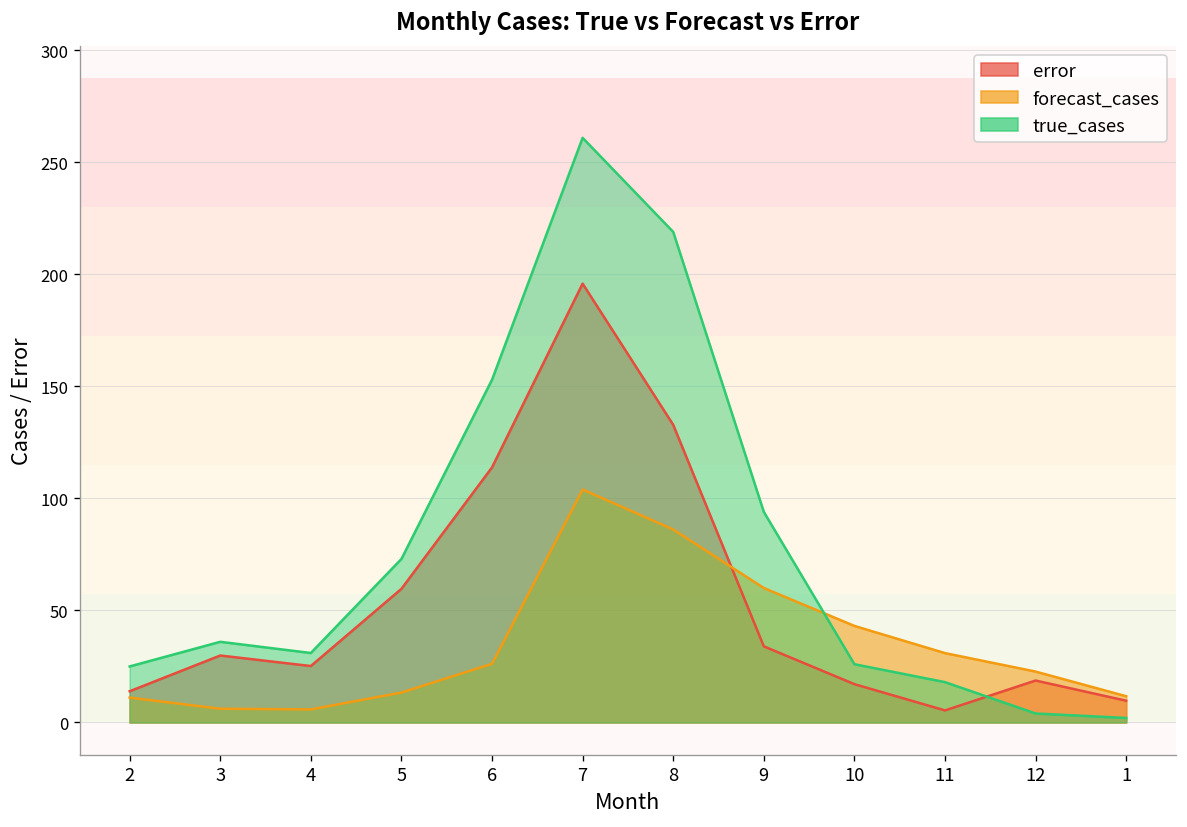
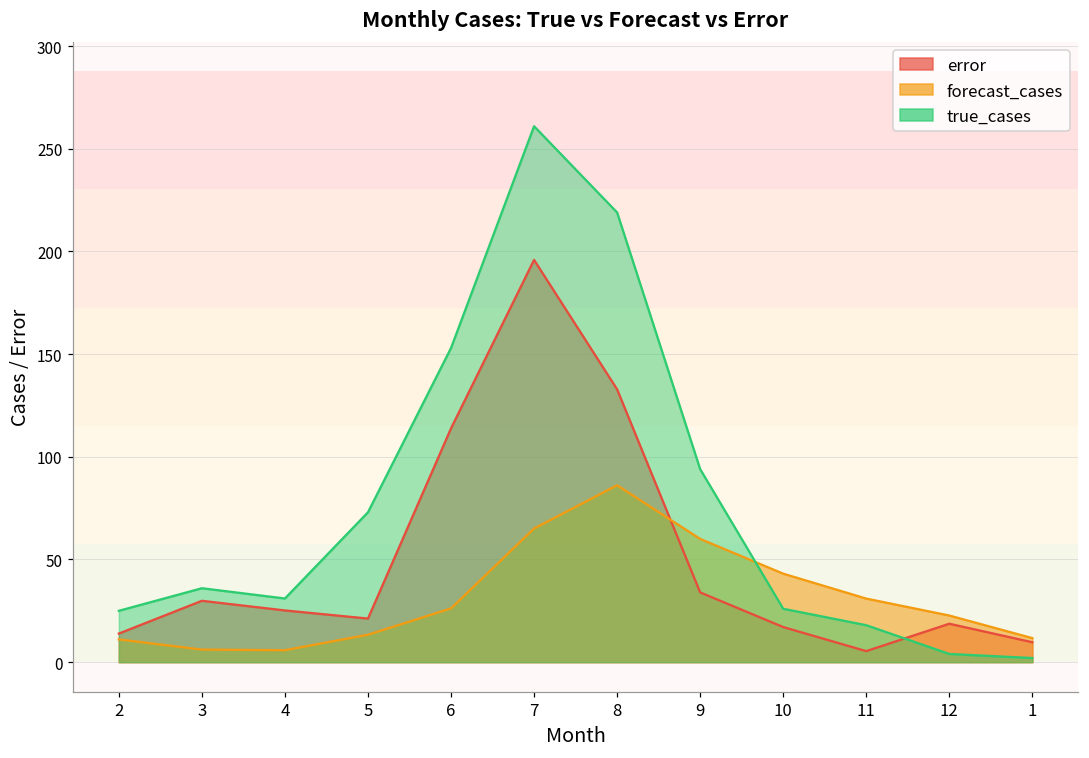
  {
    "error": {
      "2": 14,
      "3": 30,
      "4": 25,
-     "5": 60,
+     "5": 21,
      "6": 114,
      "7": 196,
      "8": 133,
      "9": 34,
      "10": 17,
      "11": 5,
      "12": 19,
      "1": 10
    },
    "forecast_cases": {
      "2": 11,
      "3": 6,
      "4": 6,
      "5": 13,
      "6": 26,
-     "7": 104,
+     "7": 65,
      "8": 86,
      "9": 60,
      "10": 43,
      "11": 31,
      "12": 23,
      "1": 12
    },
    "true_cases": {
      "2": 25,
      "3": 36,
      "4": 31,
      "5": 73,
      "6": 153,
      "7": 261,
      "8": 219,
      "9": 94,
      "10": 26,
      "11": 18,
      "12": 4,
      "1": 2
    }
  }
